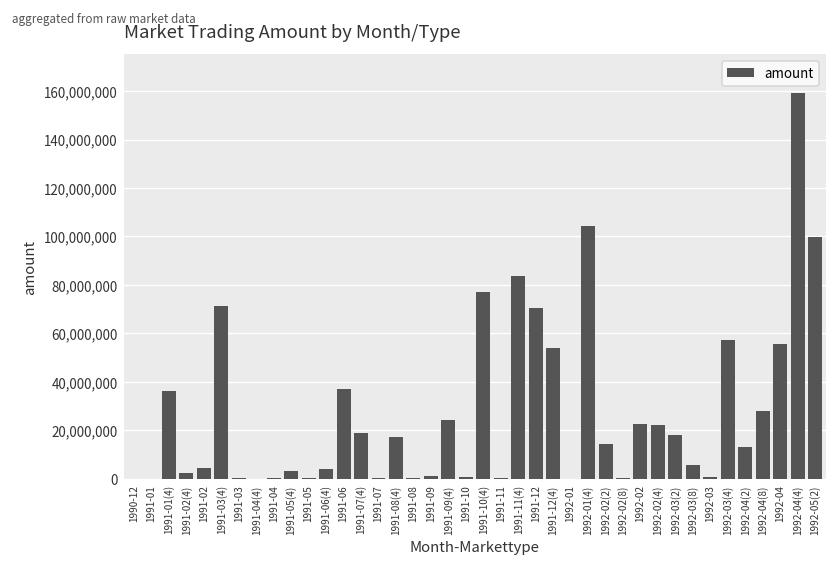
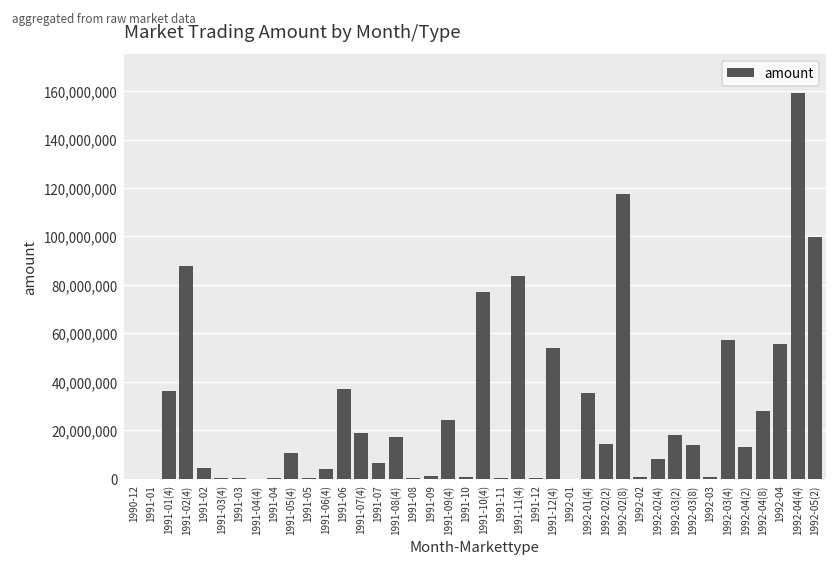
  {
    "1991-01(4)": "36,000,000",
-   "1991-02(4)": "3,000,000",
+   "1991-02(4)": "88,000,000",
    "1991-02": "4,000,000",
-   "1991-03(4)": "71,000,000",
-   "1991-05(4)": "3,000,000",
+   "1991-03(4)": "0",
+   "1991-05(4)": "11,000,000",
    "1991-06(4)": "4,000,000",
    "1991-06": "37,000,000",
    "1991-07(4)": "19,000,000",
-   "1991-07": "1,000,000",
+   "1991-07": "6,000,000",
    "1991-08(4)": "17,000,000",
    "1991-09(4)": "24,000,000",
    "1991-10(4)": "77,000,000",
    "1991-11(4)": "84,000,000",
-   "1991-12": "71,000,000",
+   "1991-12": "0",
    "1991-12(4)": "54,000,000",
-   "1992-01(4)": "104,000,000",
+   "1992-01(4)": "36,000,000",
    "1992-02(2)": "14,000,000",
-   "1992-02(8)": "0",
-   "1992-02": "23,000,000",
-   "1992-02(4)": "22,000,000",
+   "1992-02(8)": "118,000,000",
+   "1992-02": "1,000,000",
+   "1992-02(4)": "8,000,000",
    "1992-03(2)": "18,000,000",
-   "1992-03(8)": "6,000,000",
+   "1992-03(8)": "14,000,000",
    "1992-03(4)": "57,000,000",
    "1992-04(2)": "13,000,000",
    "1992-04(8)": "28,000,000",
    "1992-04": "56,000,000",
    "1992-04(4)": "159,000,000",
    "1992-05(2)": "100,000,000"
  }
